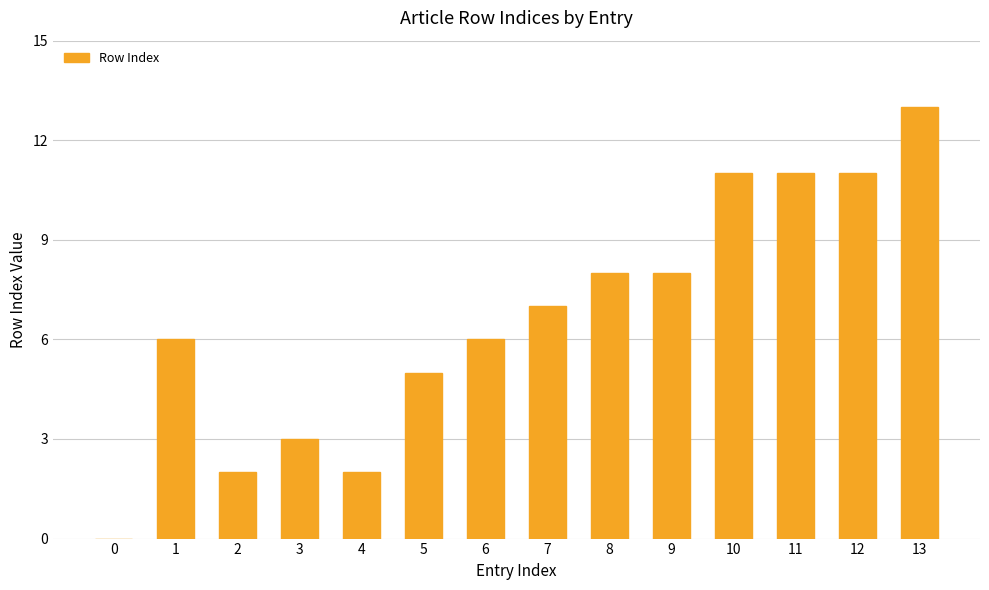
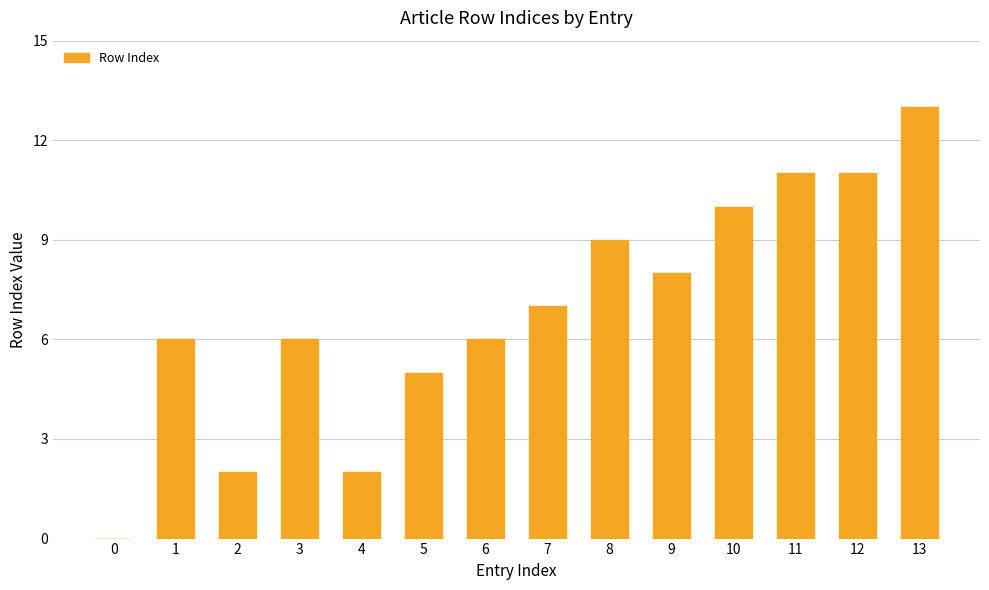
  {
    "0": 0,
    "1": 6,
    "2": 2,
-   "3": 3,
+   "3": 6,
    "4": 2,
    "5": 5,
    "6": 6,
    "7": 7,
-   "8": 8,
+   "8": 9,
    "9": 8,
-   "10": 11,
+   "10": 10,
    "11": 11,
    "12": 11,
    "13": 13
  }
